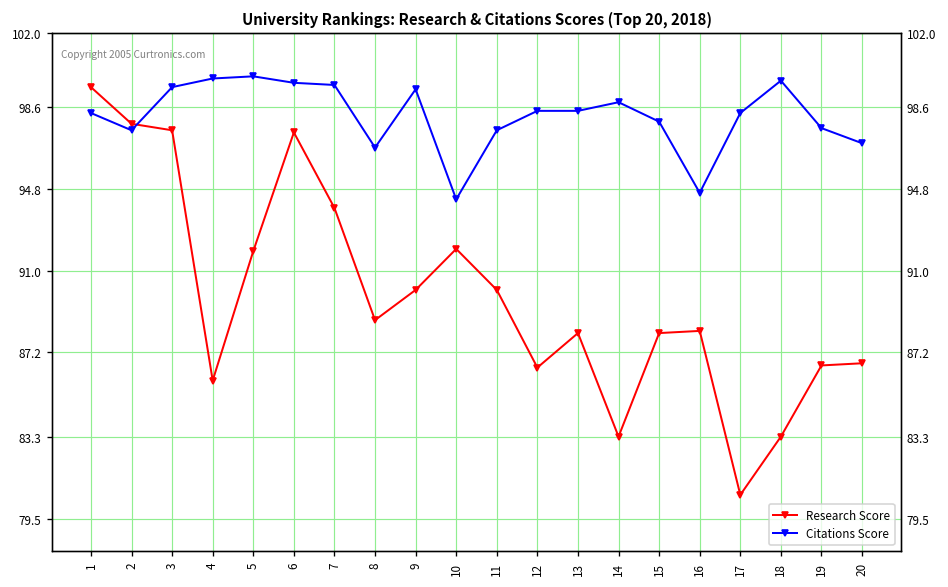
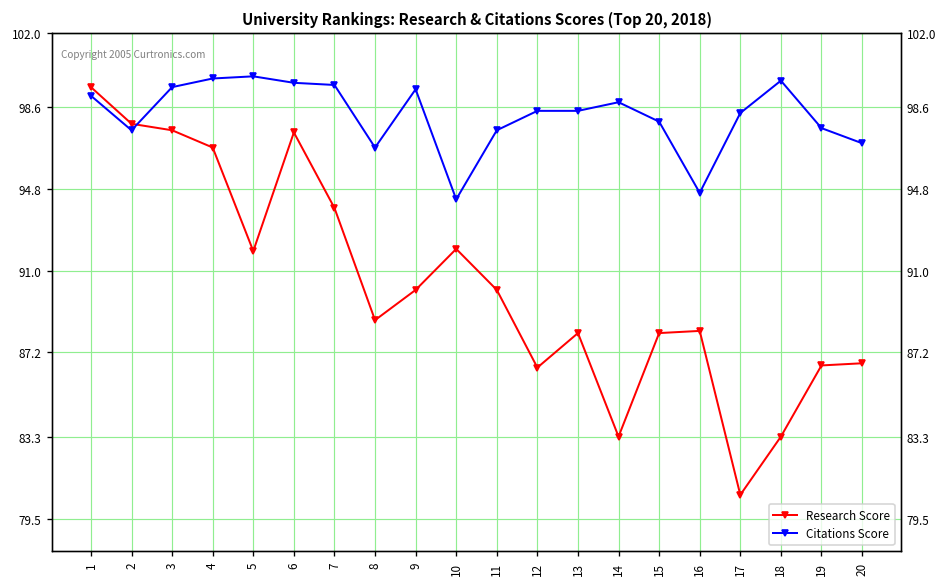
  {
    "Research Score": {
      "1": 99.5,
      "2": 97.8,
      "3": 97.5,
-     "4": 85.9,
+     "4": 96.7,
      "5": 91.9,
      "6": 97.4,
      "7": 93.9,
      "8": 88.7,
      "9": 90.1,
      "10": 92.0,
      "11": 90.1,
      "12": 86.5,
      "13": 88.1,
      "14": 83.3,
      "15": 88.1,
      "16": 88.2,
      "17": 80.6,
      "18": 83.3,
      "19": 86.6,
      "20": 86.7
    },
    "Citations Score": {
-     "1": 98.3,
+     "1": 99.1,
      "2": 97.5,
      "3": 99.5,
      "5": 100.0,
      "6": 99.7,
      "7": 99.6,
      "8": 96.7,
      "9": 99.4,
      "10": 94.3,
      "11": 97.5,
      "12": 98.4,
      "13": 98.4,
      "14": 98.8,
      "15": 97.9,
      "16": 94.6,
      "17": 98.3,
      "18": 99.8,
      "19": 97.6,
      "20": 96.9
    }
  }
